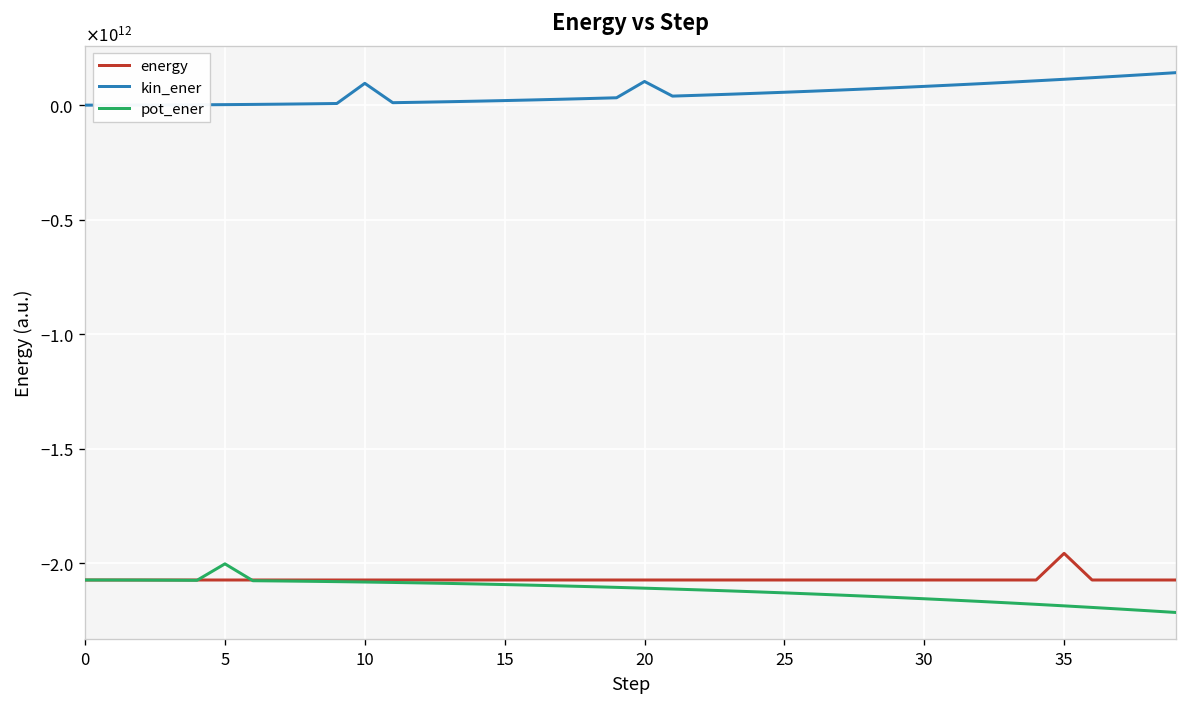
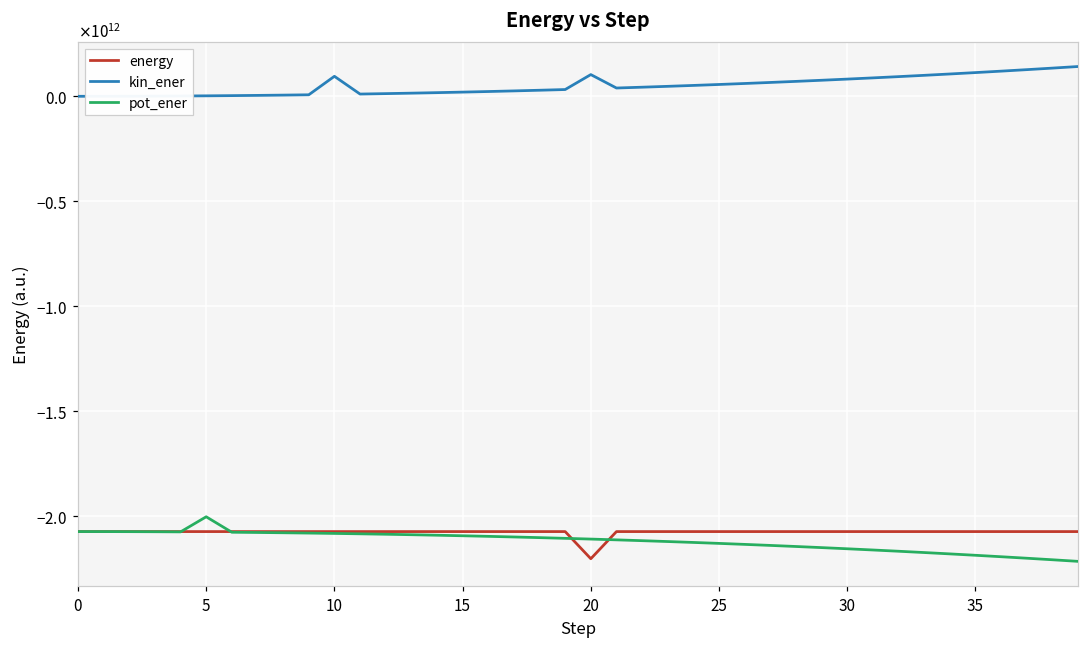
  {
    "energy": {
      "5": -2070000000000,
      "15": -2070000000000,
-     "20": -2070000000000,
+     "20": -2200000000000,
      "25": -2070000000000,
      "30": -2070000000000,
-     "35": -1960000000000
+     "35": -2070000000000
    },
    "kin_ener": {
      "0": 0,
      "5": 0,
      "10": 100000000000,
      "15": 20000000000,
      "20": 100000000000,
      "25": 60000000000,
      "30": 80000000000,
      "35": 110000000000
    },
    "pot_ener": {
      "5": -2000000000000,
      "15": -2090000000000,
      "20": -2110000000000,
      "25": -2130000000000,
      "30": -2160000000000,
      "35": -2190000000000
    }
  }
